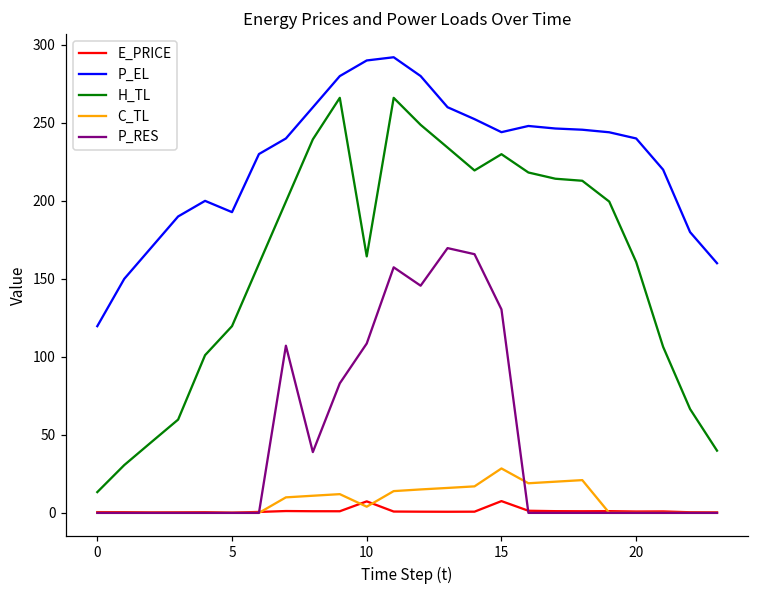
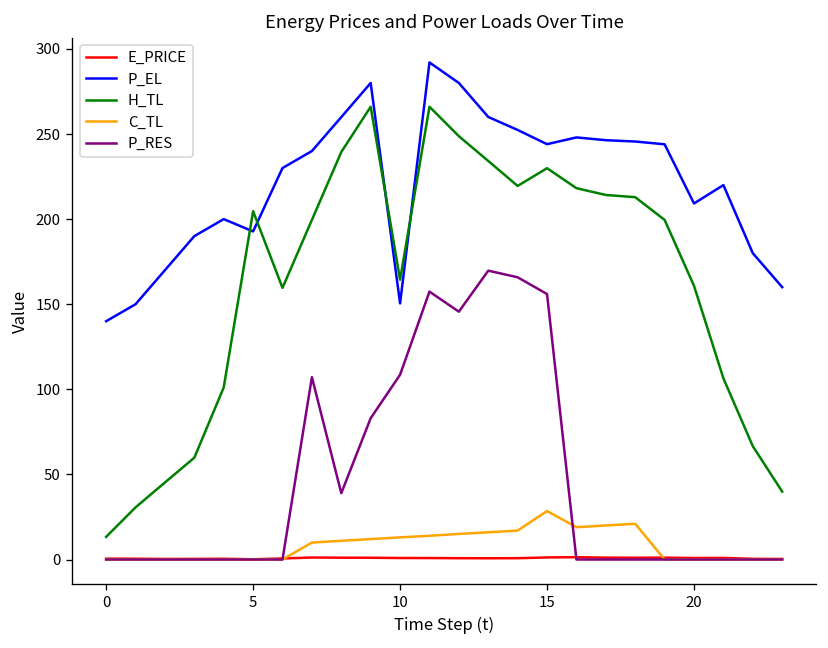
  {
    "E_PRICE": {
-     "10": 7,
-     "15": 8
+     "10": 1,
+     "15": 1
    },
    "P_EL": {
-     "0": 120,
+     "0": 140,
      "5": 193,
-     "10": 290,
+     "10": 150,
      "15": 244,
-     "20": 240
+     "20": 209
    },
    "H_TL": {
      "0": 13,
-     "5": 120,
+     "5": 205,
      "10": 164,
      "15": 230,
      "20": 161
    },
    "C_TL": {
-     "10": 4,
+     "10": 13,
      "15": 28
    },
    "P_RES": {
      "10": 109,
-     "15": 130
+     "15": 156
    }
  }
